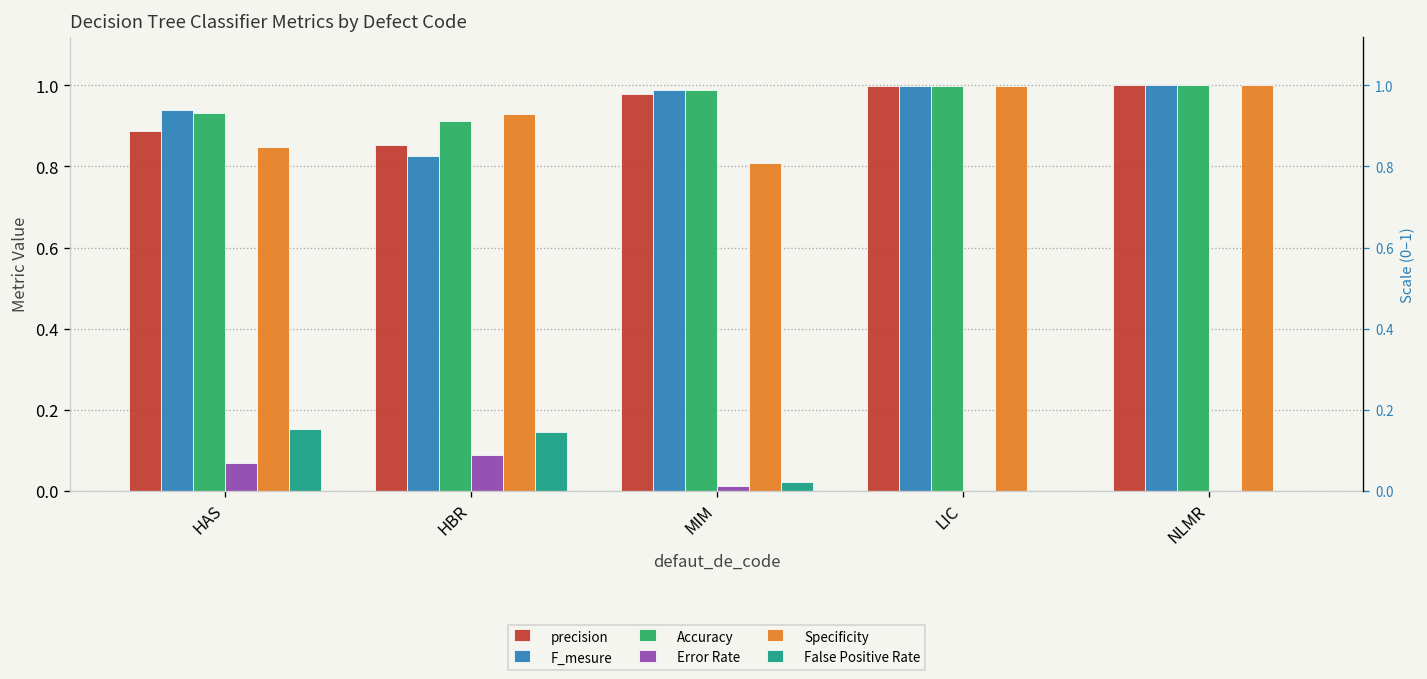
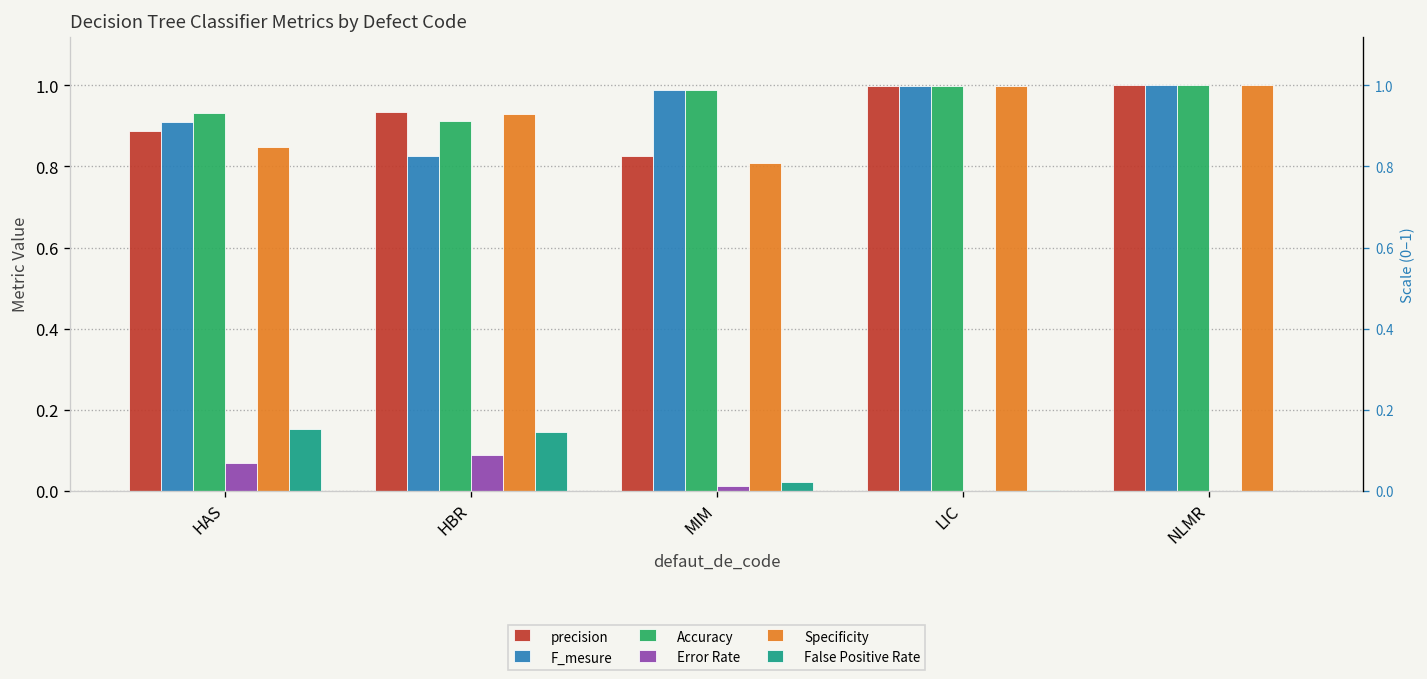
  {
    "precision": {
      "HAS": 0.89,
-     "HBR": 0.85,
-     "MIM": 0.98,
+     "HBR": 0.93,
+     "MIM": 0.83,
      "LIC": 1.00,
      "NLMR": 1.00
    },
    "F_mesure": {
-     "HAS": 0.94,
+     "HAS": 0.91,
      "HBR": 0.83,
      "MIM": 0.99,
      "LIC": 1.00,
      "NLMR": 1.00
    },
    "Error Rate": {
      "HAS": 0.07,
      "HBR": 0.09,
      "MIM": 0.01,
      "NLMR": 0.00
    },
    "Specificity": {
      "HAS": 0.85,
      "HBR": 0.93,
      "MIM": 0.81,
      "LIC": 1.00,
      "NLMR": 1.00
    }
  }
